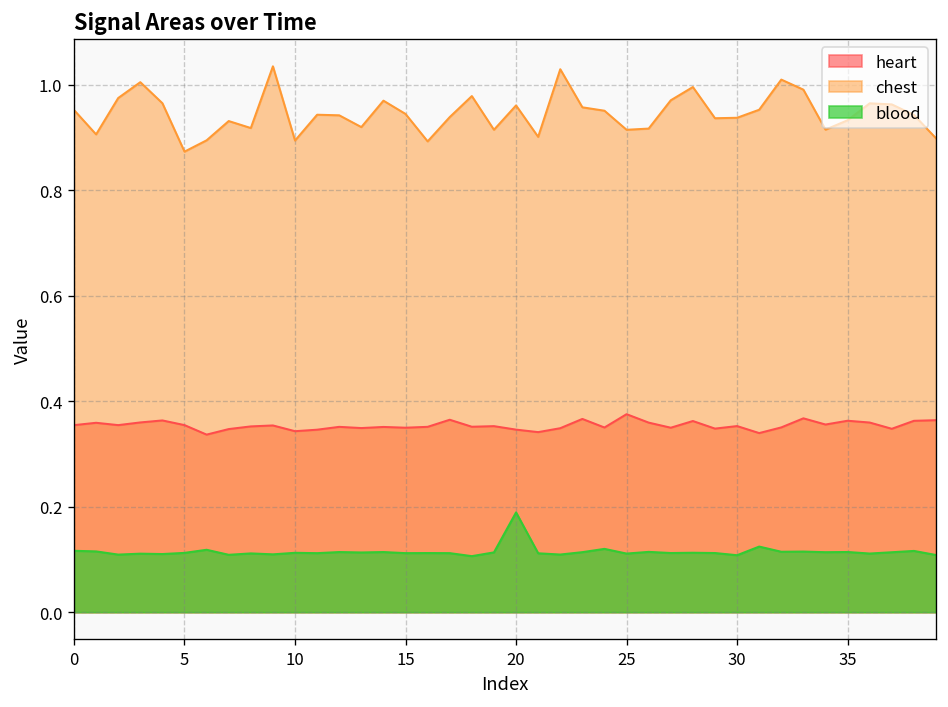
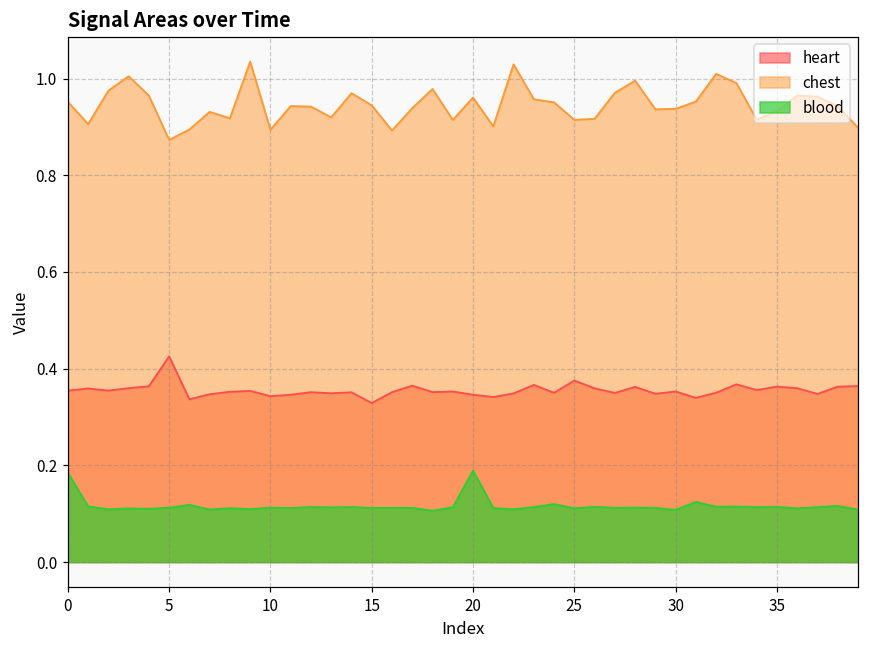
  {
    "heart": {
      "0": 0.35,
-     "5": 0.35,
+     "5": 0.43,
      "10": 0.34,
-     "15": 0.35,
+     "15": 0.33,
      "20": 0.35,
      "25": 0.38,
      "30": 0.35,
      "35": 0.36
    },
    "chest": {
      "0": 0.95,
      "5": 0.87,
      "10": 0.89,
      "15": 0.94,
      "20": 0.96,
      "25": 0.91,
      "30": 0.94
    },
    "blood": {
-     "0": 0.12,
+     "0": 0.18,
      "5": 0.11,
      "10": 0.11,
      "15": 0.11,
      "20": 0.19,
      "25": 0.11,
      "30": 0.11,
      "35": 0.11
    }
  }
